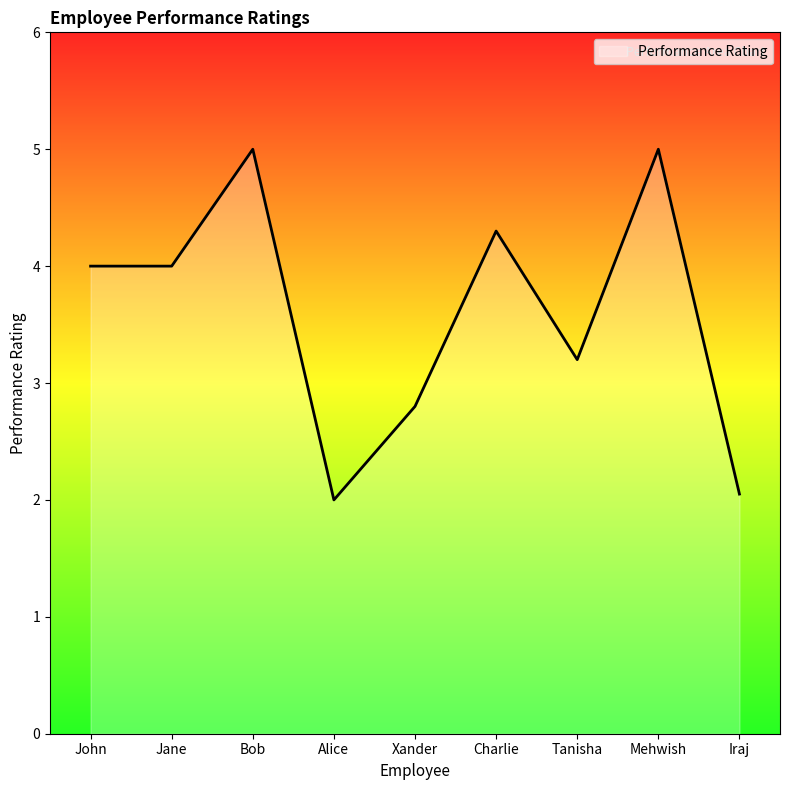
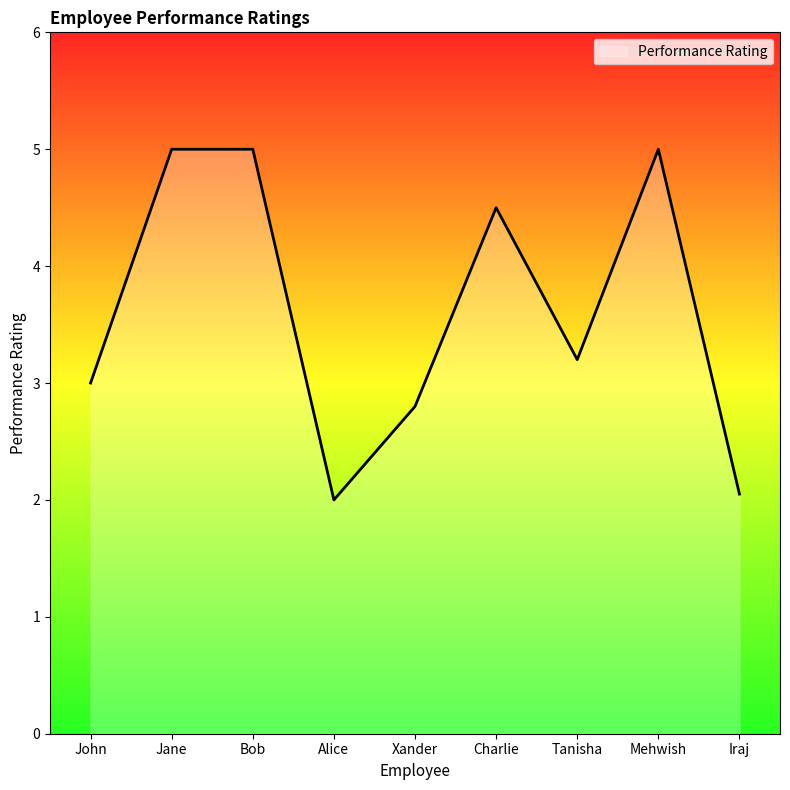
  {
-   "John": 4,
-   "Jane": 4,
+   "John": 3,
+   "Jane": 5,
    "Bob": 5.0,
    "Alice": 2.0,
    "Xander": 2.8,
-   "Charlie": 4.3,
+   "Charlie": 4.5,
    "Tanisha": 3.2,
    "Mehwish": 5.0,
    "Iraj": 2.05
  }
